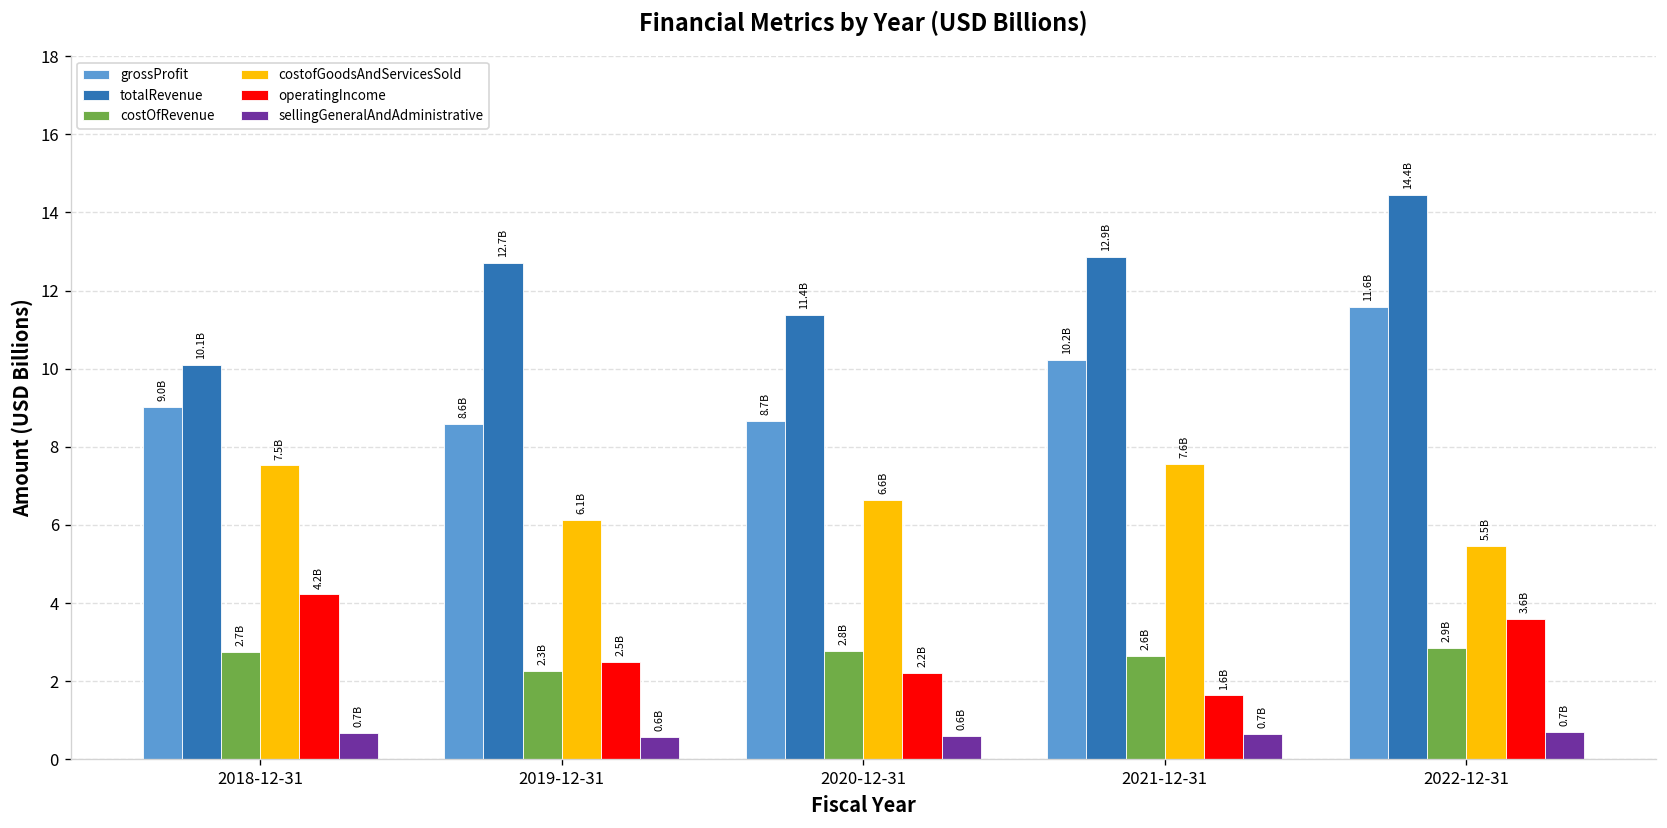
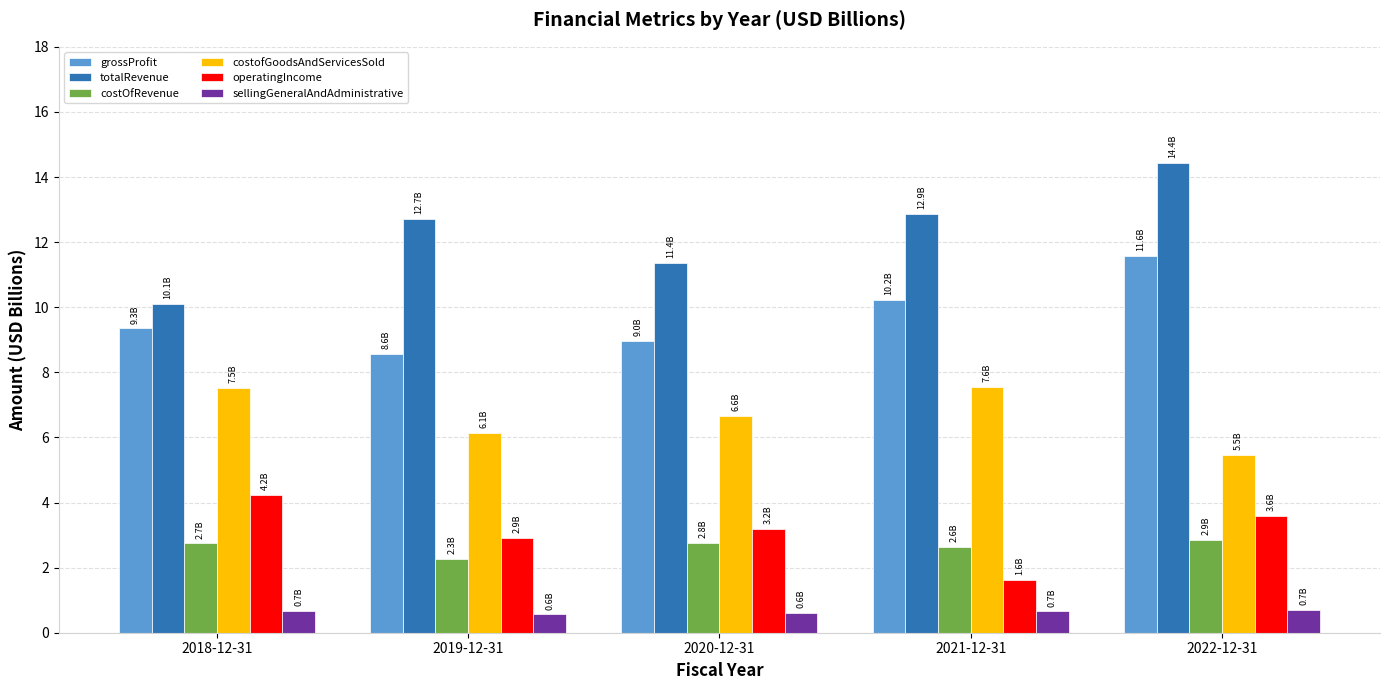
  {
    "grossProfit": {
-     "2018-12-31": "9.0B",
+     "2018-12-31": "9.3B",
      "2019-12-31": "8.6B",
-     "2020-12-31": "8.7B",
+     "2020-12-31": "9.0B",
      "2021-12-31": "10.2B",
      "2022-12-31": "11.6B"
    },
    "totalRevenue": {
      "2018-12-31": "10.1B",
      "2019-12-31": "12.7B",
      "2020-12-31": "11.4B",
      "2021-12-31": "12.9B",
      "2022-12-31": "14.4B"
    },
    "costOfRevenue": {
      "2018-12-31": "2.7B",
      "2019-12-31": "2.3B",
      "2020-12-31": "2.8B",
      "2021-12-31": "2.6B",
      "2022-12-31": "2.9B"
    },
    "costofGoodsAndServicesSold": {
      "2018-12-31": "7.5B",
      "2019-12-31": "6.1B",
      "2020-12-31": "6.6B",
      "2021-12-31": "7.6B",
      "2022-12-31": "5.5B"
    },
    "operatingIncome": {
      "2018-12-31": "4.2B",
-     "2019-12-31": "2.5B",
-     "2020-12-31": "2.2B",
+     "2019-12-31": "2.9B",
+     "2020-12-31": "3.2B",
      "2021-12-31": "1.6B",
      "2022-12-31": "3.6B"
    },
    "sellingGeneralAndAdministrative": {
      "2018-12-31": "0.7B",
      "2019-12-31": "0.6B",
      "2020-12-31": "0.6B",
      "2021-12-31": "0.7B",
      "2022-12-31": "0.7B"
    }
  }
